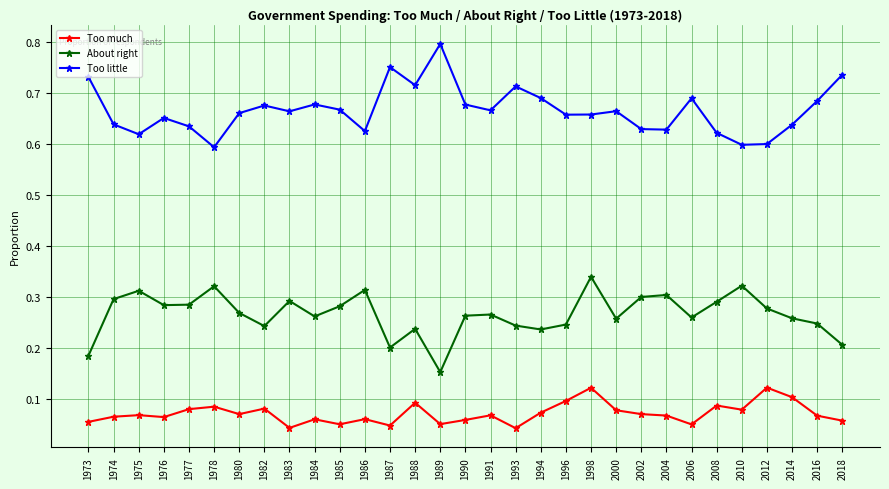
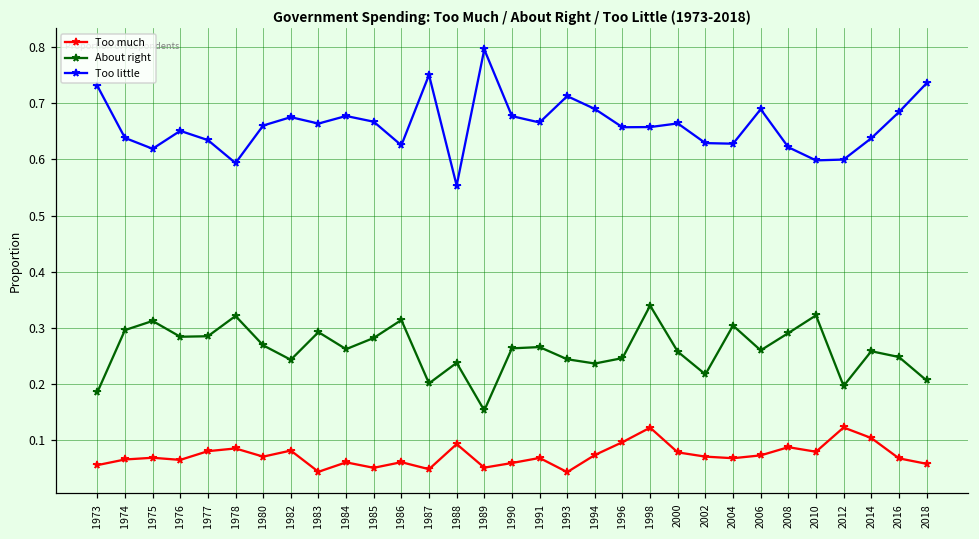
  {
    "Too much": {
      "1973": 0.06,
      "1974": 0.07,
      "1975": 0.07,
      "1976": 0.06,
      "1977": 0.08,
      "1978": 0.09,
      "1980": 0.07,
      "1982": 0.08,
      "1983": 0.04,
      "1984": 0.06,
      "1985": 0.05,
      "1986": 0.06,
      "1987": 0.05,
      "1988": 0.09,
      "1989": 0.05,
      "1990": 0.06,
      "1991": 0.07,
      "1993": 0.04,
      "1994": 0.07,
      "1996": 0.10,
      "1998": 0.12,
      "2000": 0.08,
      "2002": 0.07,
      "2004": 0.07,
-     "2006": 0.05,
+     "2006": 0.07,
      "2008": 0.09,
      "2010": 0.08,
      "2012": 0.12,
      "2014": 0.10,
      "2016": 0.07,
      "2018": 0.06
    },
    "About right": {
      "1973": 0.19,
      "1974": 0.30,
      "1975": 0.31,
      "1976": 0.28,
      "1977": 0.29,
      "1978": 0.32,
      "1980": 0.27,
      "1982": 0.24,
      "1983": 0.29,
      "1984": 0.26,
      "1985": 0.28,
      "1986": 0.31,
      "1987": 0.20,
      "1988": 0.24,
      "1989": 0.15,
      "1990": 0.26,
      "1991": 0.27,
      "1993": 0.24,
      "1994": 0.24,
      "1996": 0.25,
      "1998": 0.34,
      "2000": 0.26,
-     "2002": 0.30,
+     "2002": 0.22,
      "2004": 0.30,
      "2006": 0.26,
      "2008": 0.29,
      "2010": 0.32,
-     "2012": 0.28,
+     "2012": 0.20,
      "2014": 0.26,
      "2016": 0.25,
      "2018": 0.21
    },
    "Too little": {
      "1974": 0.64,
      "1975": 0.62,
      "1976": 0.65,
      "1977": 0.63,
      "1978": 0.59,
      "1980": 0.66,
      "1982": 0.68,
      "1983": 0.66,
      "1984": 0.68,
      "1985": 0.67,
      "1986": 0.63,
      "1987": 0.75,
-     "1988": 0.72,
+     "1988": 0.55,
      "1989": 0.80,
      "1990": 0.68,
      "1991": 0.67,
      "1993": 0.71,
      "1994": 0.69,
      "1996": 0.66,
      "1998": 0.66,
      "2000": 0.66,
      "2002": 0.63,
      "2004": 0.63,
      "2006": 0.69,
      "2008": 0.62,
      "2010": 0.60,
      "2012": 0.60,
      "2014": 0.64,
      "2016": 0.68,
      "2018": 0.74
    }
  }
